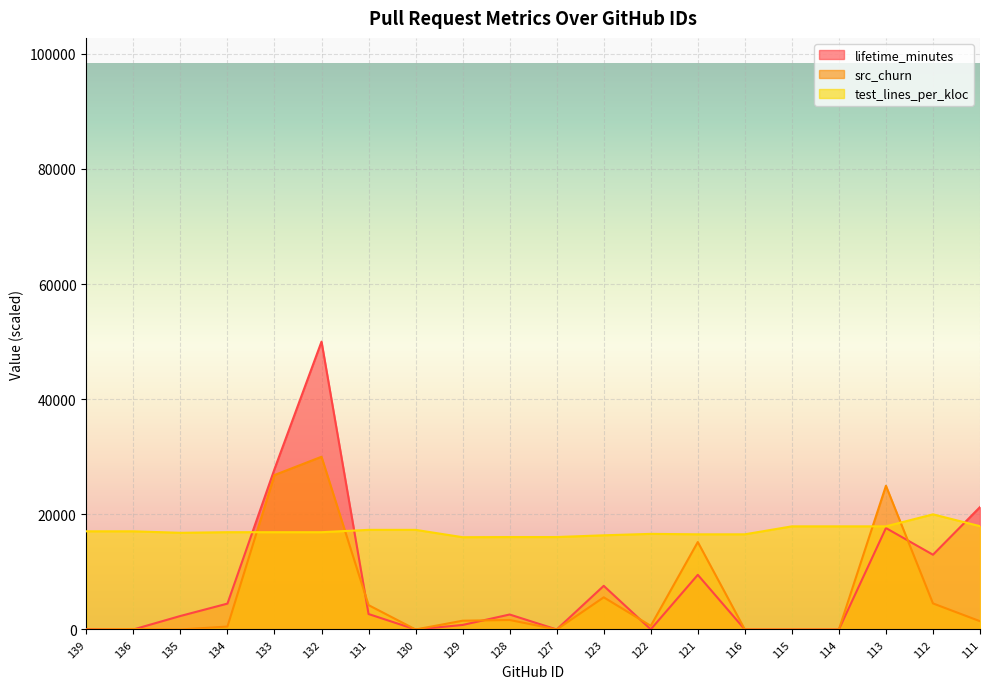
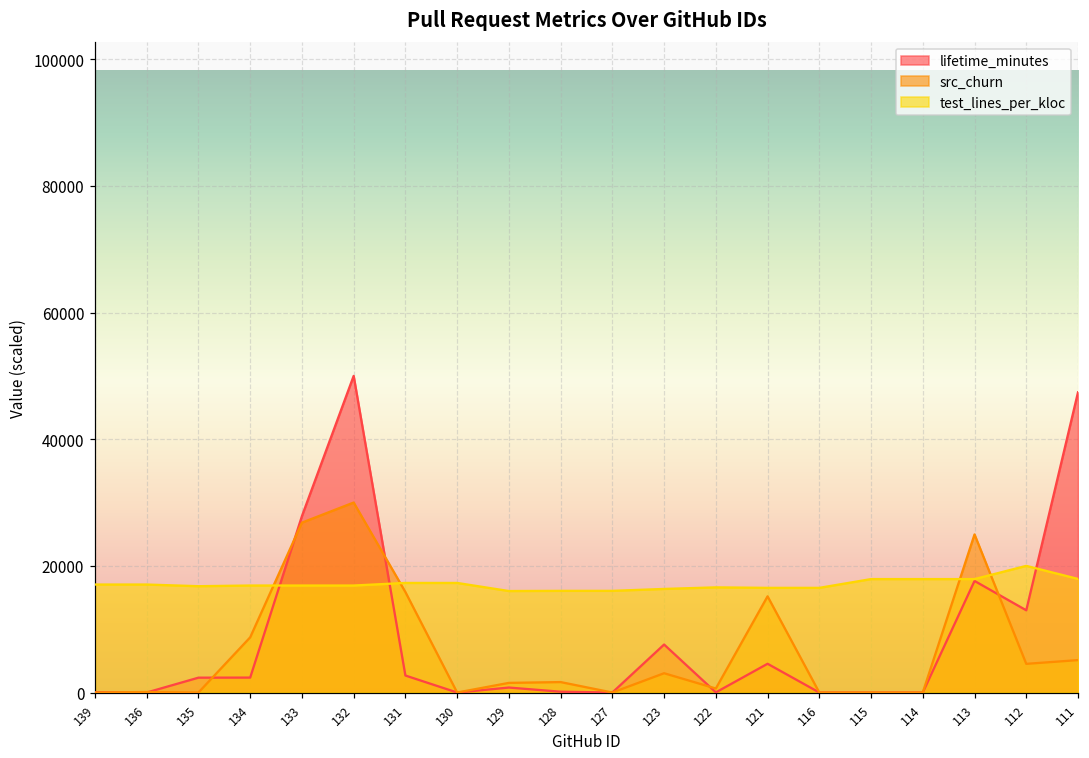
  {
    "lifetime_minutes": {
      "135": 2000,
-     "134": 4000,
+     "134": 2000,
      "133": 28000,
      "132": 50000,
      "131": 3000,
      "129": 1000,
-     "128": 3000,
+     "128": 0,
      "123": 8000,
      "122": 0,
-     "121": 9000,
+     "121": 5000,
      "112": 13000,
-     "111": 21000
+     "111": 47000
    },
    "src_churn": {
      "135": 0,
-     "134": 1000,
+     "134": 9000,
      "133": 27000,
      "132": 30000,
-     "131": 4000,
+     "131": 16000,
      "129": 2000,
      "128": 2000,
-     "123": 6000,
+     "123": 3000,
      "122": 1000,
      "121": 15000,
      "113": 25000,
      "112": 5000,
-     "111": 1000
+     "111": 5000
    },
    "test_lines_per_kloc": {
      "139": 17000,
      "136": 17000,
      "135": 17000,
      "134": 17000,
      "133": 17000,
      "132": 17000,
      "131": 17000,
      "130": 17000,
      "129": 16000,
      "128": 16000,
      "127": 16000,
      "123": 16000,
      "122": 17000,
      "121": 17000,
      "116": 17000,
      "115": 18000,
      "114": 18000,
      "112": 20000,
      "111": 18000
    }
  }
